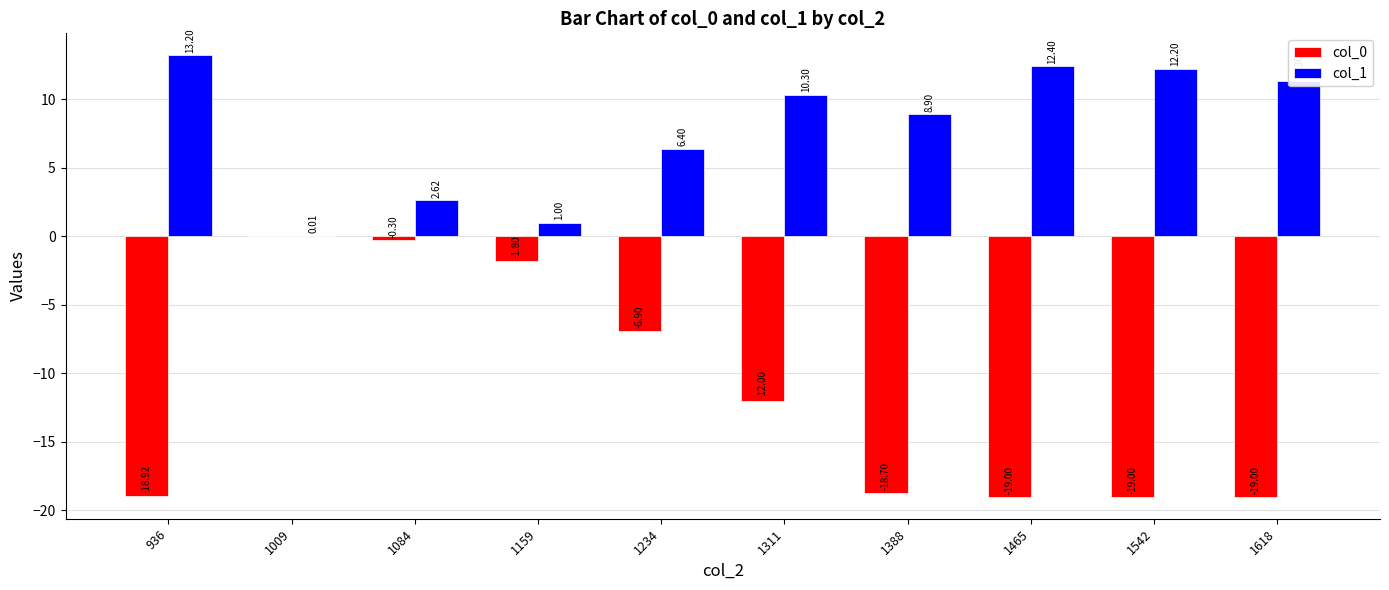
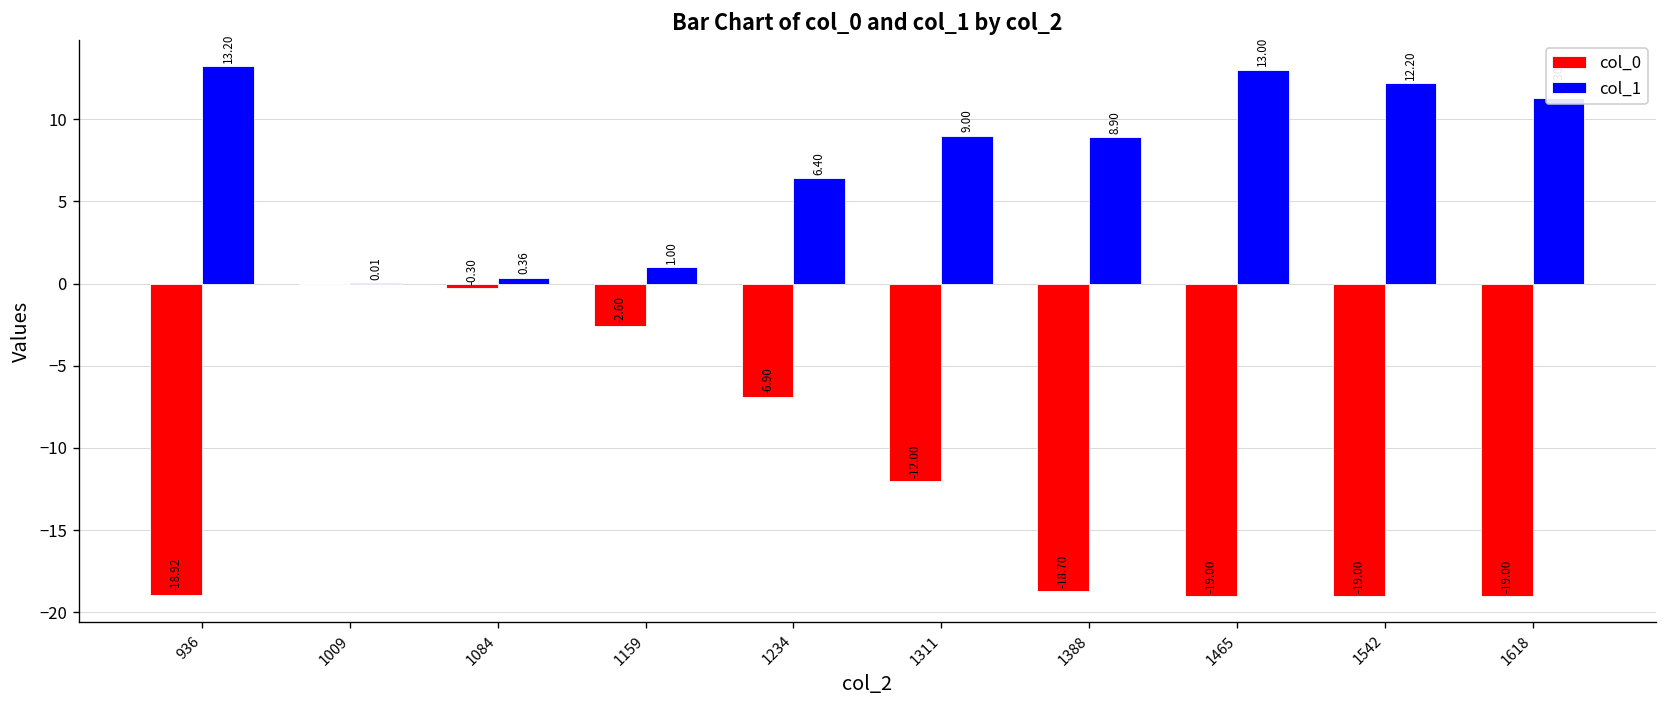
  {
    "col_0": {
      "936": -18.92,
      "1084": -0.30,
-     "1159": -1.80,
+     "1159": -2.60,
      "1234": -6.90,
      "1311": -12.00,
      "1388": -18.70,
      "1465": -19.00,
      "1542": -19.00,
      "1618": -19.00
    },
    "col_1": {
      "936": 13.20,
      "1009": 0.01,
-     "1084": 2.62,
+     "1084": 0.36,
      "1159": 1.00,
      "1234": 6.40,
-     "1311": 10.30,
+     "1311": 9.00,
      "1388": 8.90,
-     "1465": 12.40,
+     "1465": 13.00,
      "1542": 12.20
    }
  }
